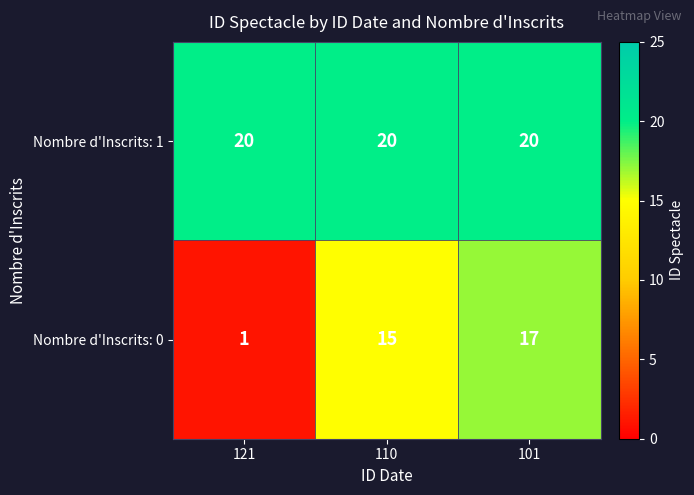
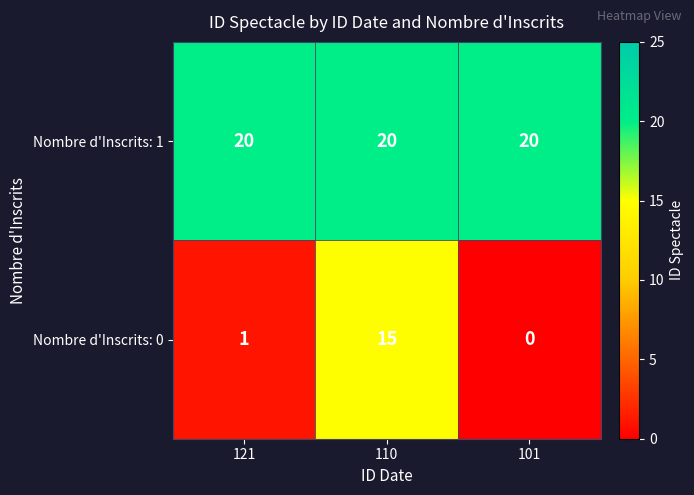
  {
    "Nombre d'Inscrits: 1": {
      "121": 20,
      "110": 20,
      "101": 20
    },
    "Nombre d'Inscrits: 0": {
      "121": 1,
      "110": 15,
-     "101": 17
+     "101": 0
    }
  }
